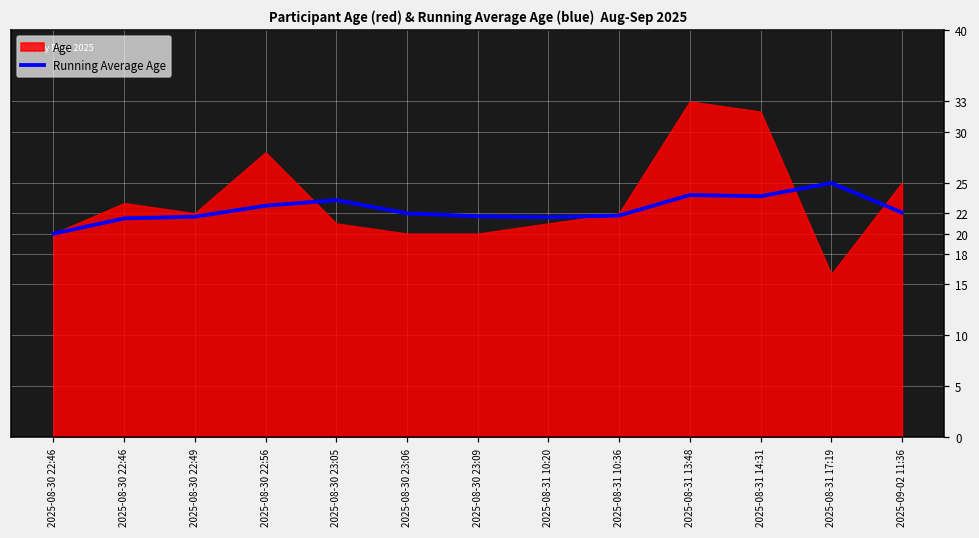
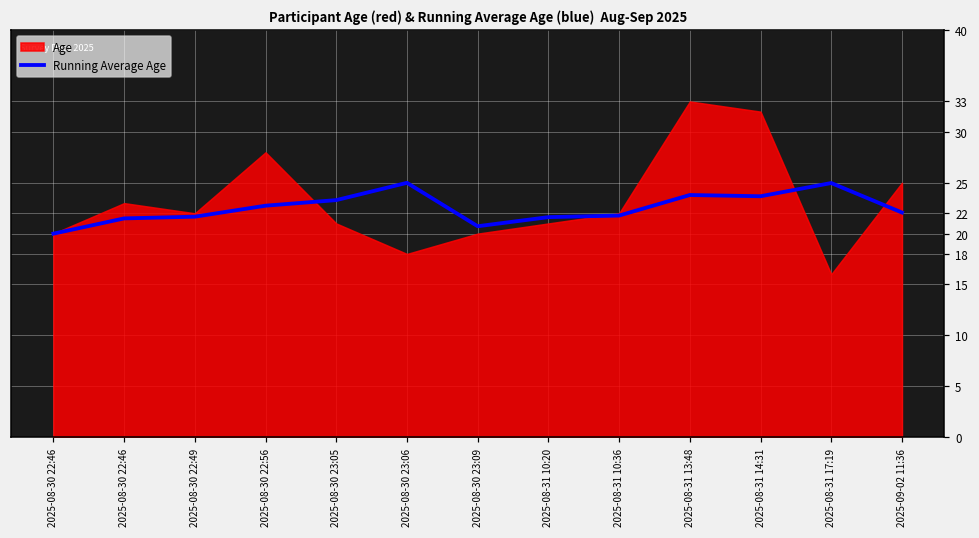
  {
    "Running Average Age": {
      "2025-08-30 22:49": 22,
      "2025-08-30 22:56": 23,
      "2025-08-30 23:05": 23,
-     "2025-08-30 23:06": 22,
-     "2025-08-30 23:09": 22,
+     "2025-08-30 23:06": 25,
+     "2025-08-30 23:09": 21,
      "2025-08-31 10:20": 22,
      "2025-08-31 13:48": 24,
      "2025-08-31 14:31": 24,
      "2025-08-31 17:19": 25,
      "2025-09-02 11:36": 22
    },
    "Age": {
      "2025-08-30 22:49": 22,
      "2025-08-30 22:56": 28,
      "2025-08-30 23:05": 21,
-     "2025-08-30 23:06": 20,
+     "2025-08-30 23:06": 18,
      "2025-08-30 23:09": 20,
      "2025-08-31 10:20": 21,
      "2025-08-31 13:48": 33,
      "2025-08-31 14:31": 32,
      "2025-08-31 17:19": 16,
      "2025-09-02 11:36": 25
    }
  }
